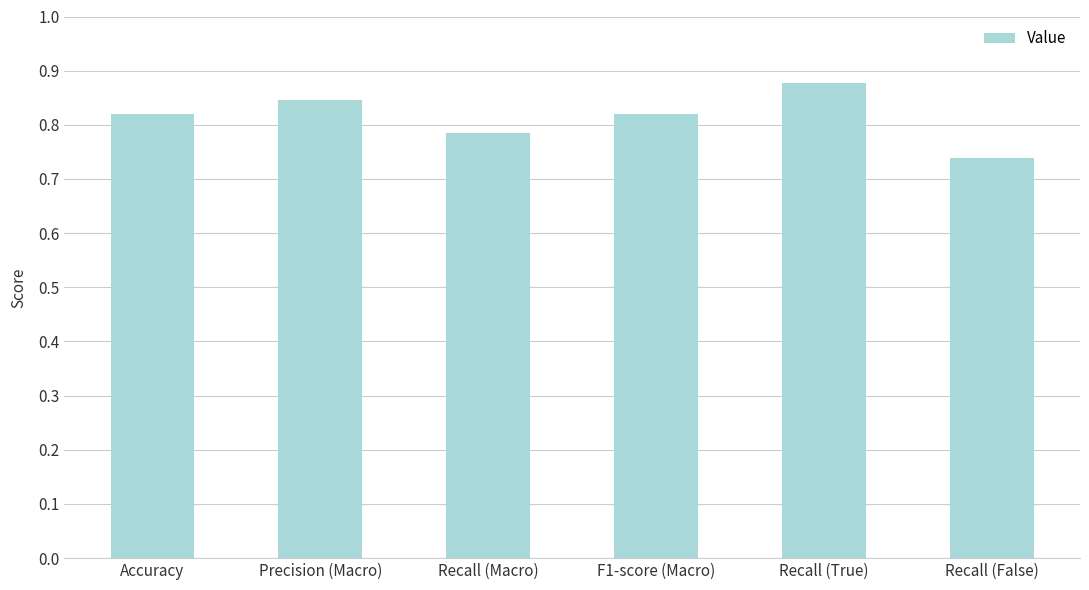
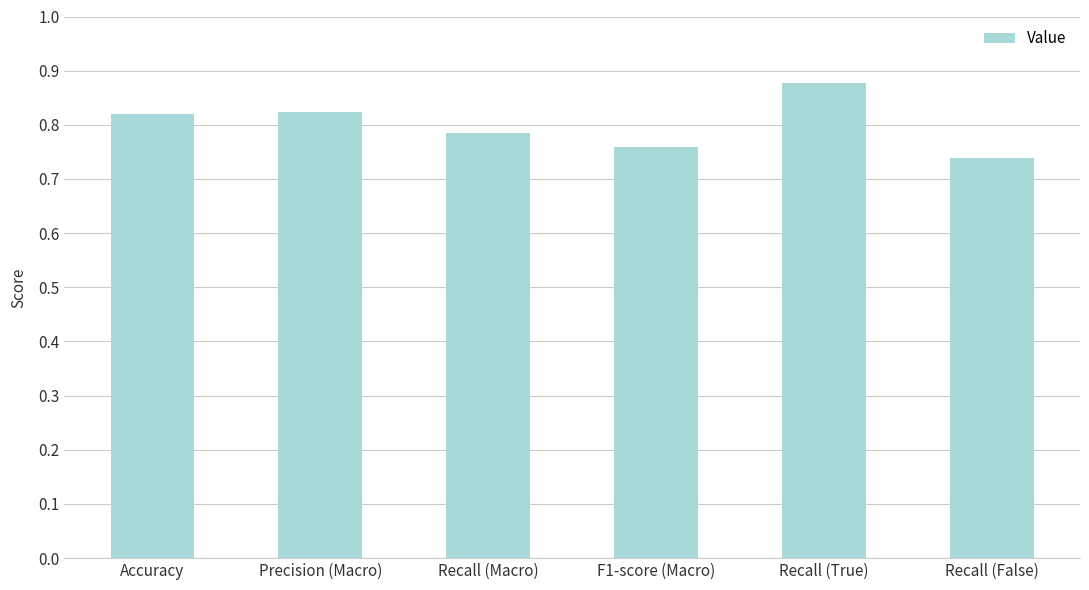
  {
    "Accuracy": 0.82,
-   "Precision (Macro)": 0.85,
+   "Precision (Macro)": 0.82,
    "Recall (Macro)": 0.79,
-   "F1-score (Macro)": 0.82,
+   "F1-score (Macro)": 0.76,
    "Recall (True)": 0.88,
    "Recall (False)": 0.74
  }
